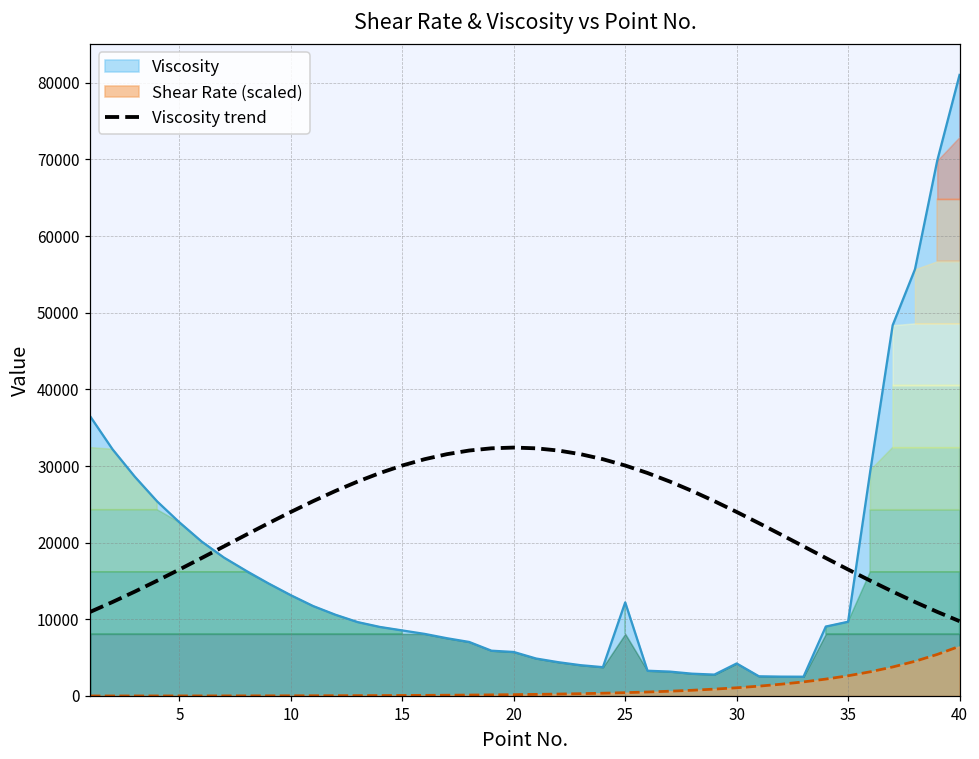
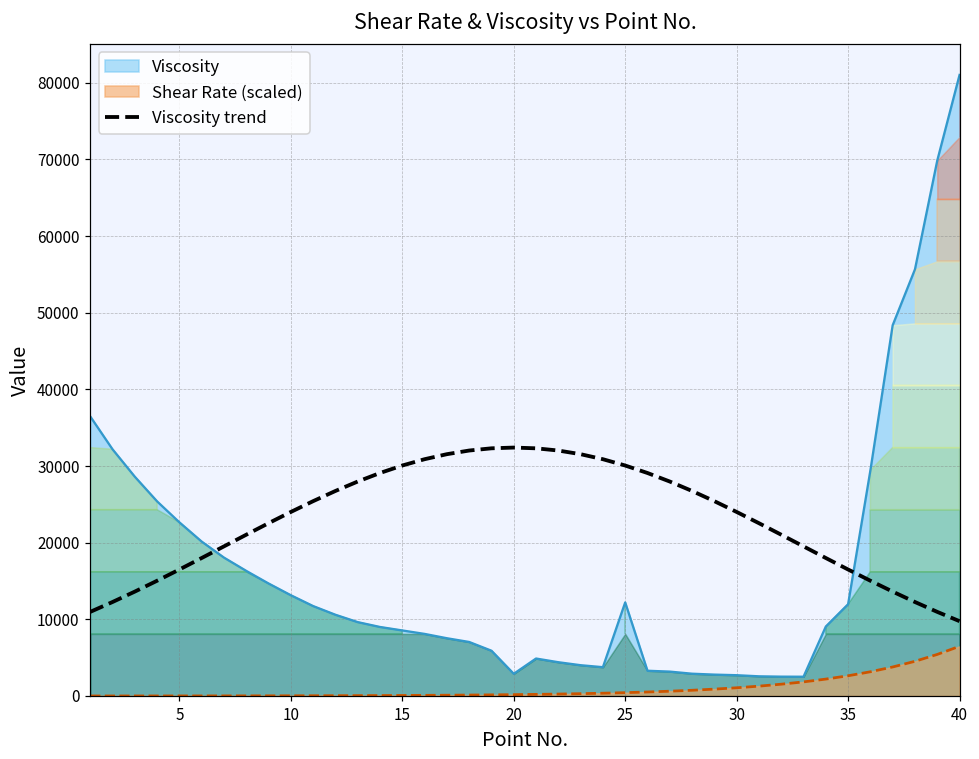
  {
    "Viscosity": {
      "5": 23000,
      "10": 13000,
      "15": 9000,
-     "20": 6000,
+     "20": 3000,
      "25": 12000,
-     "30": 4000,
-     "35": 10000,
+     "30": 3000,
+     "35": 12000,
      "40": 81000
    },
    "Viscosity trend": {
      "5": 17000,
      "10": 24000,
      "15": 30000,
      "20": 32000,
      "25": 30000,
      "30": 24000,
      "35": 17000,
      "40": 10000
    }
  }
